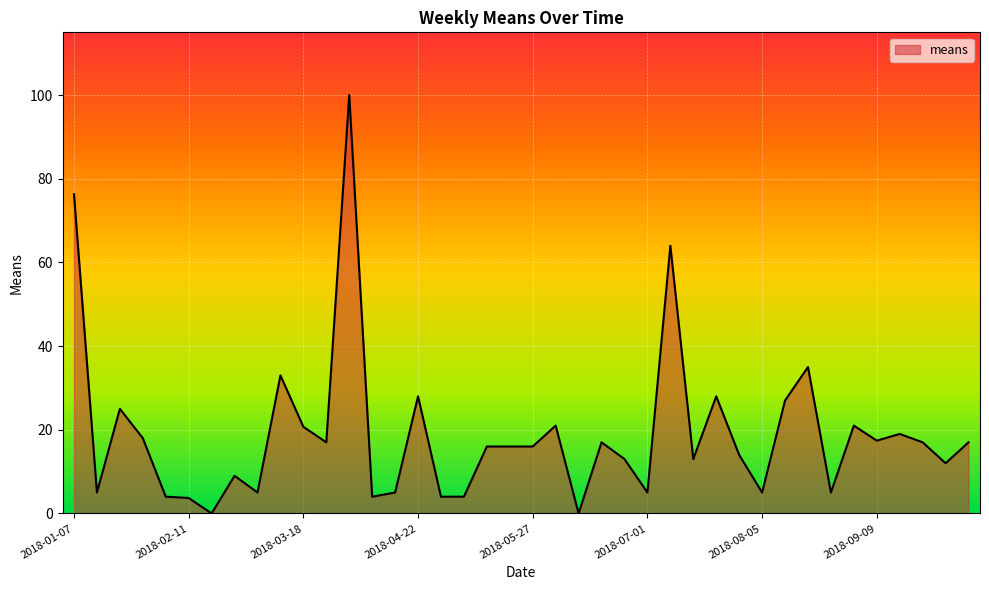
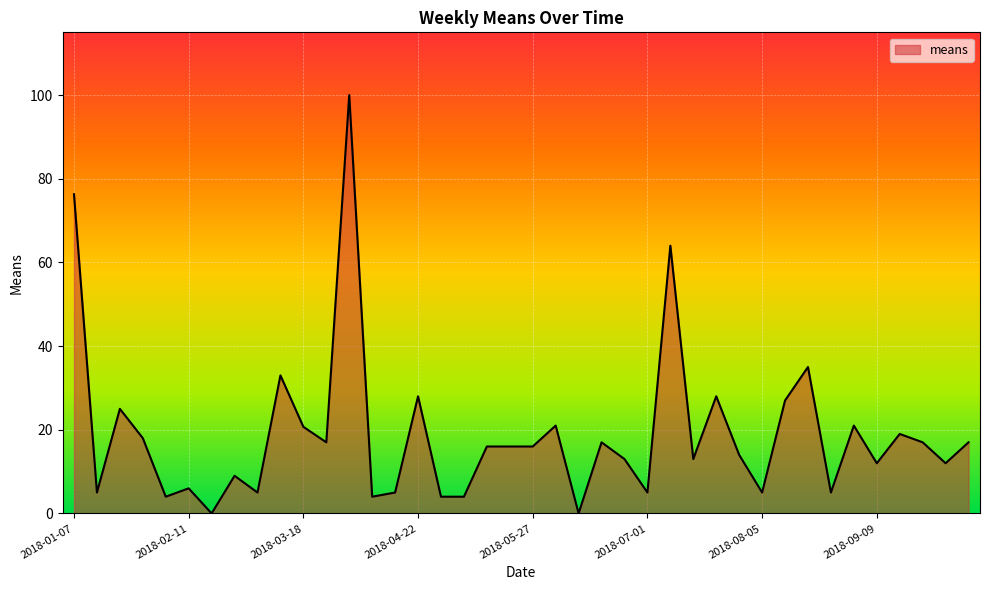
  {
    "2018-01-07": 76,
-   "2018-02-11": 4,
+   "2018-02-11": 6,
    "2018-03-18": 21,
    "2018-04-22": 28,
    "2018-05-27": 16,
    "2018-07-01": 5,
    "2018-08-05": 5,
-   "2018-09-09": 17
+   "2018-09-09": 12
  }
